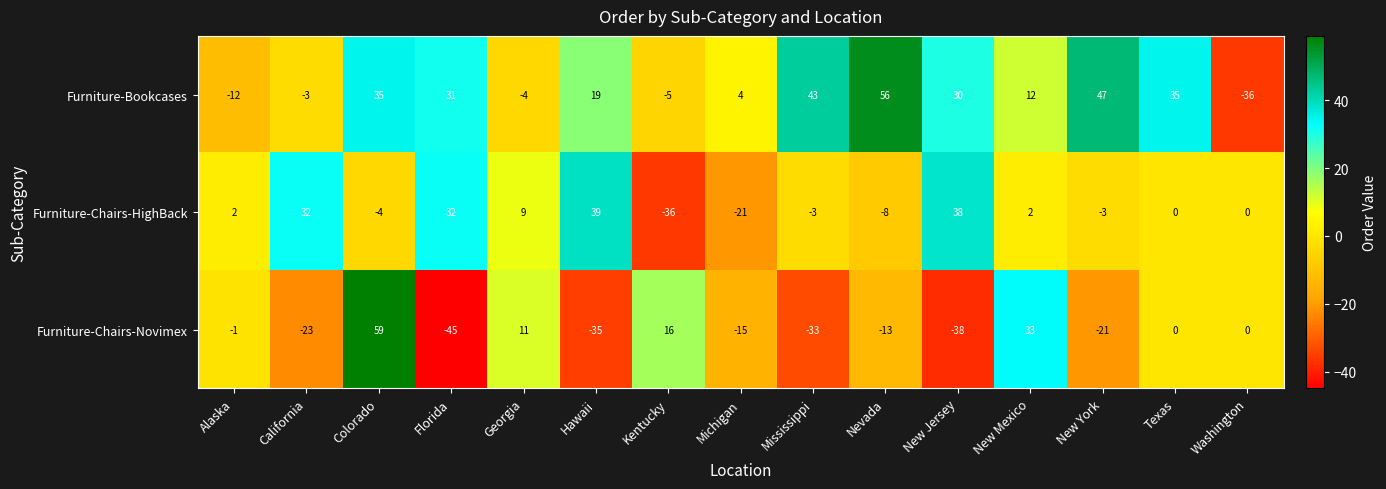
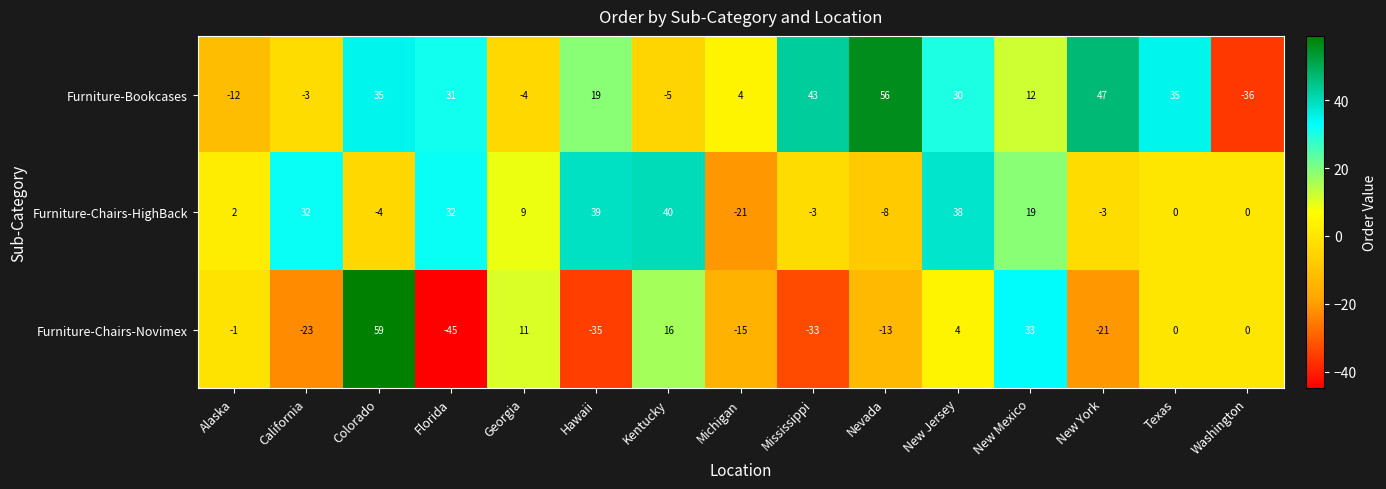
  {
    "Furniture-Bookcases": {
      "Alaska": -12,
      "California": -3,
      "Colorado": 35,
      "Florida": 31,
      "Georgia": -4,
      "Hawaii": 19,
      "Kentucky": -5,
      "Michigan": 4,
      "Mississippi": 43,
      "Nevada": 56,
      "New Jersey": 30,
      "New Mexico": 12,
      "New York": 47,
      "Texas": 35,
      "Washington": -36
    },
    "Furniture-Chairs-HighBack": {
      "Alaska": 2,
      "California": 32,
      "Colorado": -4,
      "Florida": 32,
      "Georgia": 9,
      "Hawaii": 39,
-     "Kentucky": -36,
+     "Kentucky": 40,
      "Michigan": -21,
      "Mississippi": -3,
      "Nevada": -8,
      "New Jersey": 38,
-     "New Mexico": 2,
+     "New Mexico": 19,
      "New York": -3,
      "Texas": 0,
      "Washington": 0
    },
    "Furniture-Chairs-Novimex": {
      "Alaska": -1,
      "California": -23,
      "Colorado": 59,
      "Florida": -45,
      "Georgia": 11,
      "Hawaii": -35,
      "Kentucky": 16,
      "Michigan": -15,
      "Mississippi": -33,
      "Nevada": -13,
-     "New Jersey": -38,
+     "New Jersey": 4,
      "New Mexico": 33,
      "New York": -21,
      "Texas": 0,
      "Washington": 0
    }
  }
